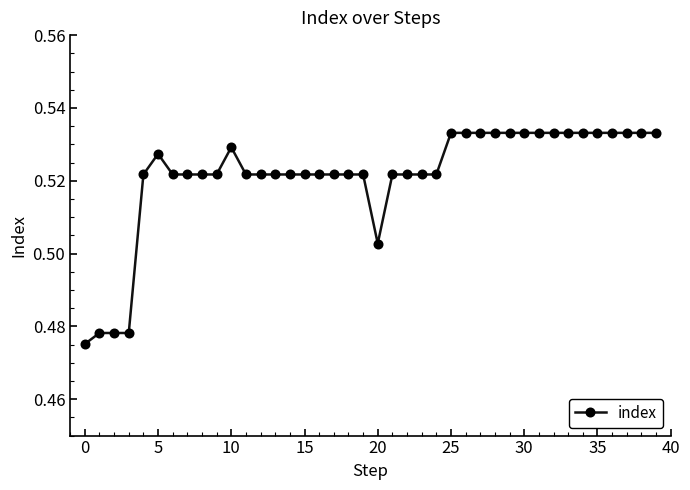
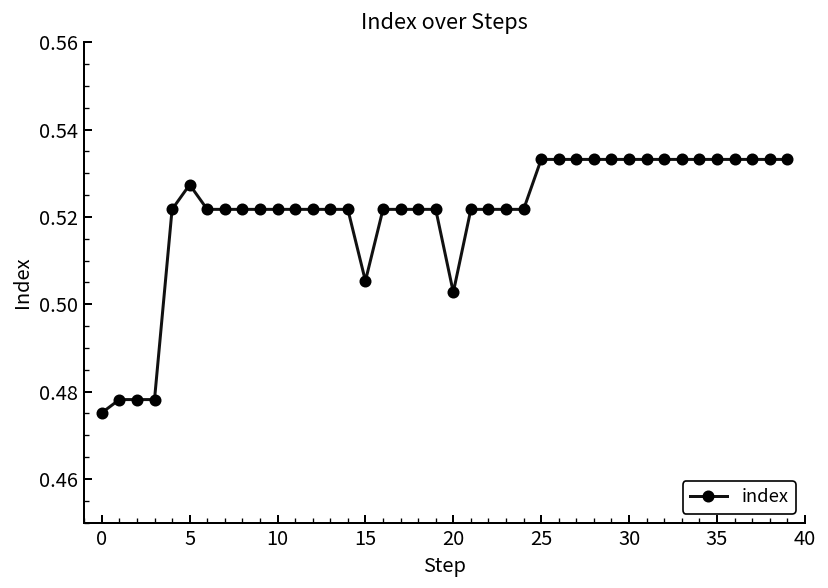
  {
    "0": 0.475,
    "5": 0.527,
-   "10": 0.529,
-   "15": 0.522,
+   "10": 0.522,
+   "15": 0.505,
    "20": 0.503,
    "25": 0.533,
    "30": 0.533,
    "35": 0.533
  }
